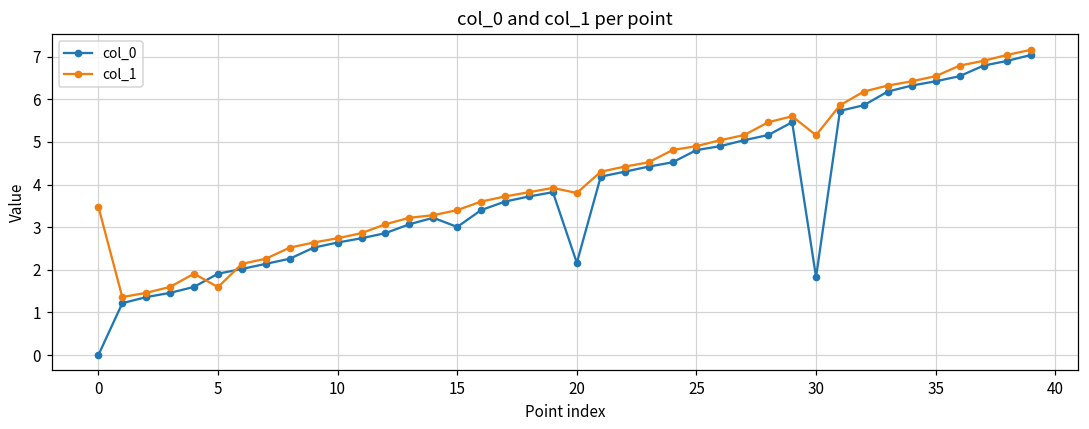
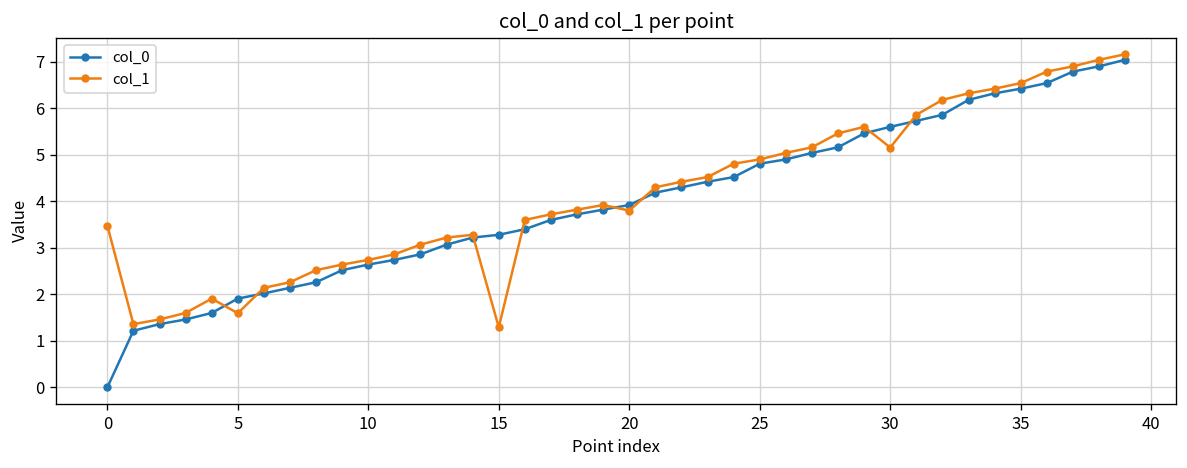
  {
    "col_0": {
      "0": 0.0,
      "5": 1.9,
      "10": 2.6,
-     "15": 3.0,
-     "20": 2.2,
+     "15": 3.3,
+     "20": 3.9,
      "25": 4.8,
-     "30": 1.8,
+     "30": 5.6,
      "35": 6.4
    },
    "col_1": {
      "0": 3.5,
      "5": 1.6,
      "10": 2.7,
-     "15": 3.4,
+     "15": 1.3,
      "20": 3.8,
      "25": 4.9,
      "30": 5.2,
      "35": 6.5
    }
  }
